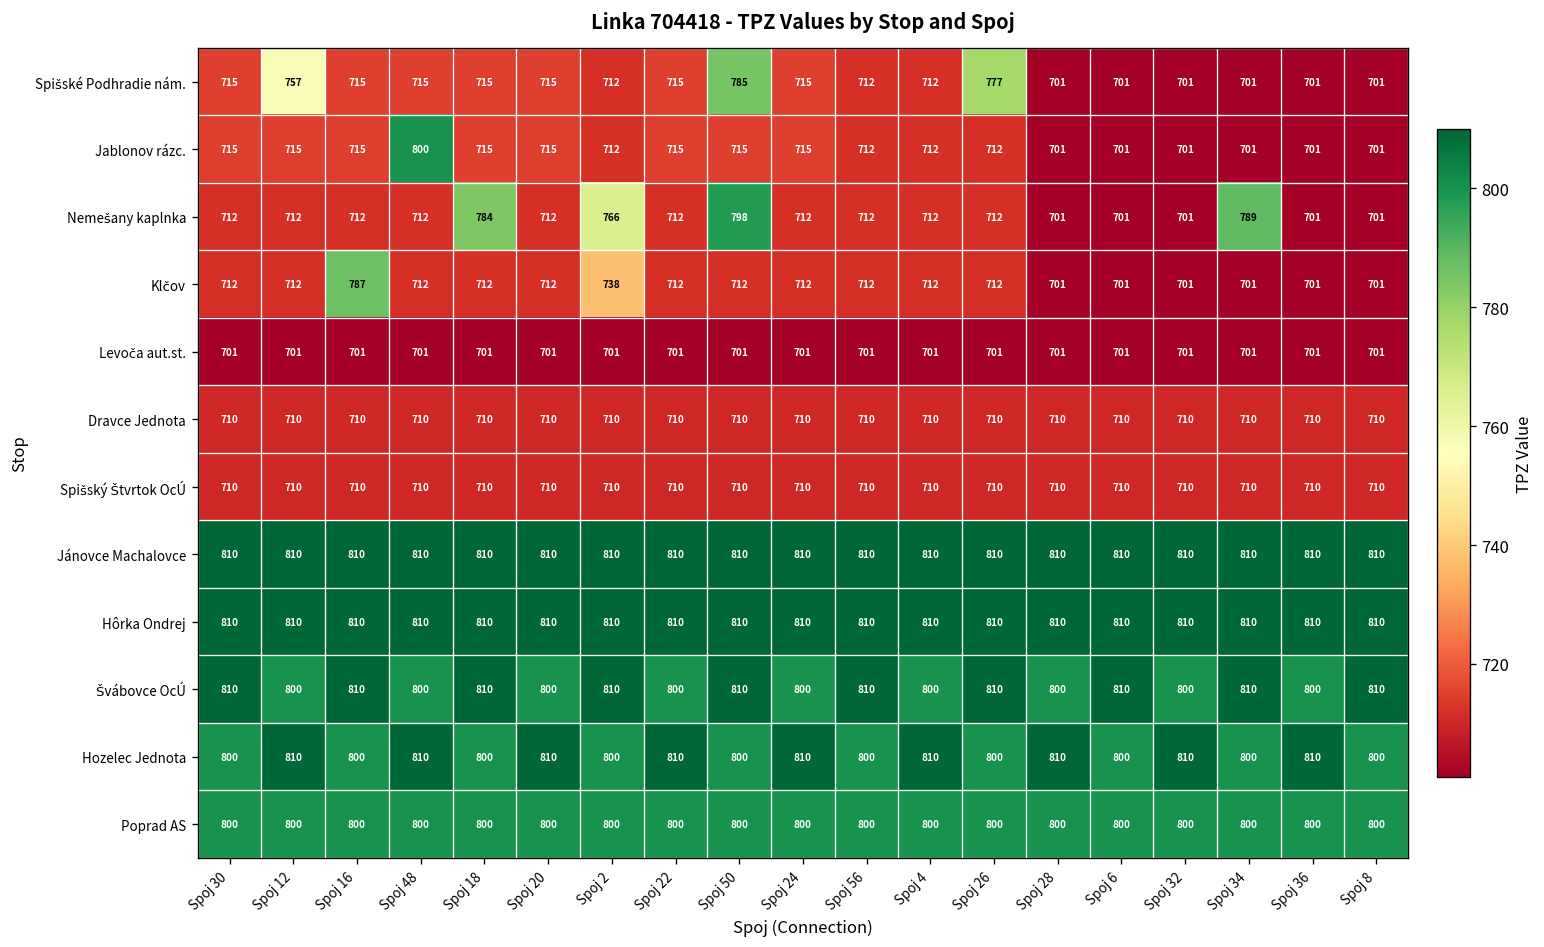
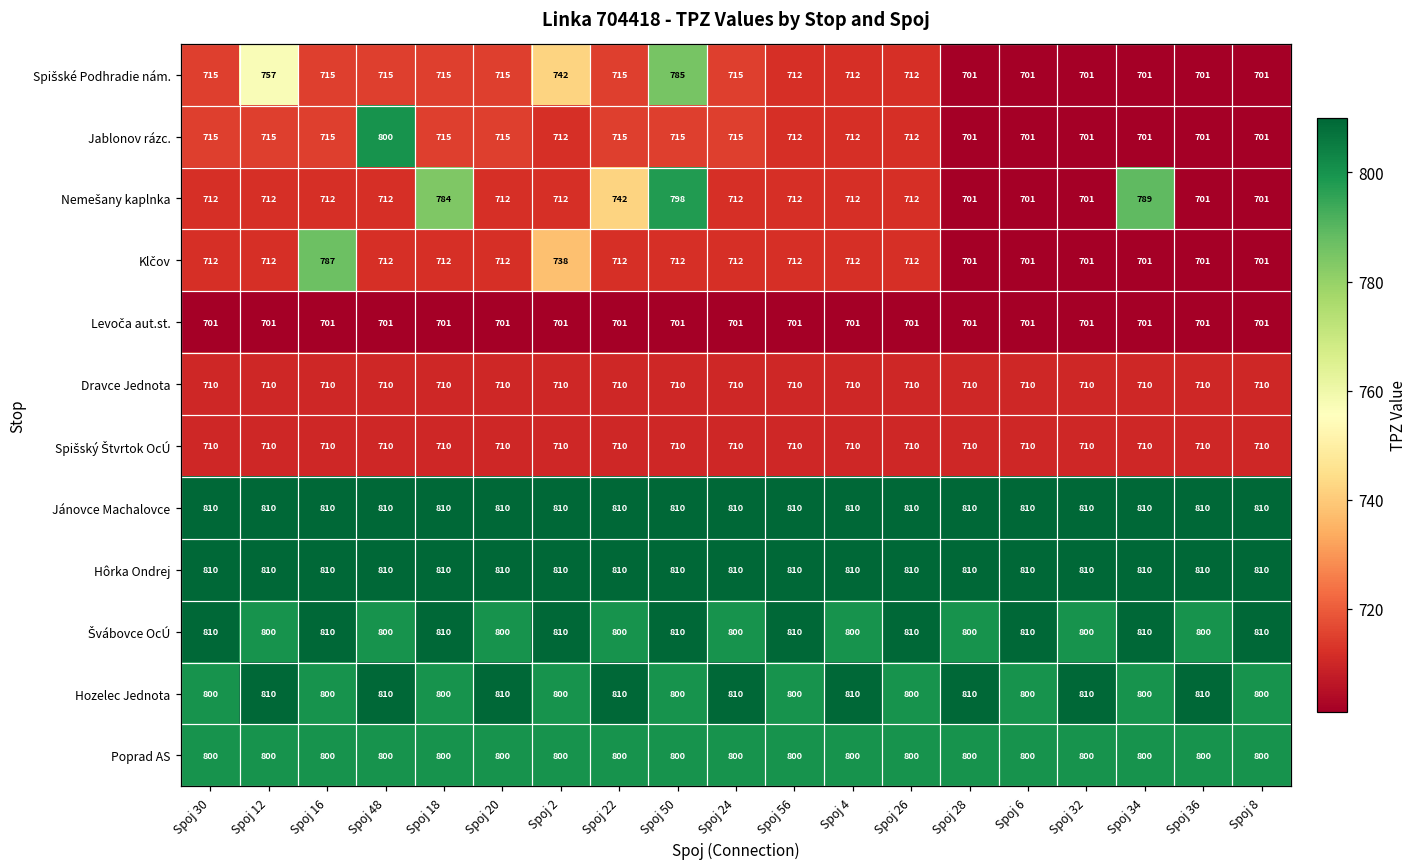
  {
    "Spišské Podhradie nám.": {
      "Spoj 30": 715,
      "Spoj 12": 757,
      "Spoj 16": 715,
      "Spoj 48": 715,
      "Spoj 18": 715,
      "Spoj 20": 715,
-     "Spoj 2": 712,
+     "Spoj 2": 742,
      "Spoj 22": 715,
      "Spoj 50": 785,
      "Spoj 24": 715,
      "Spoj 56": 712,
      "Spoj 4": 712,
-     "Spoj 26": 777,
+     "Spoj 26": 712,
      "Spoj 28": 701,
      "Spoj 6": 701,
      "Spoj 32": 701,
      "Spoj 34": 701,
      "Spoj 36": 701,
      "Spoj 8": 701
    },
    "Nemešany kaplnka": {
      "Spoj 30": 712,
      "Spoj 12": 712,
      "Spoj 16": 712,
      "Spoj 48": 712,
      "Spoj 18": 784,
      "Spoj 20": 712,
-     "Spoj 2": 766,
-     "Spoj 22": 712,
+     "Spoj 2": 712,
+     "Spoj 22": 742,
      "Spoj 50": 798,
      "Spoj 24": 712,
      "Spoj 56": 712,
      "Spoj 4": 712,
      "Spoj 26": 712,
      "Spoj 28": 701,
      "Spoj 6": 701,
      "Spoj 32": 701,
      "Spoj 34": 789,
      "Spoj 36": 701,
      "Spoj 8": 701
    }
  }
